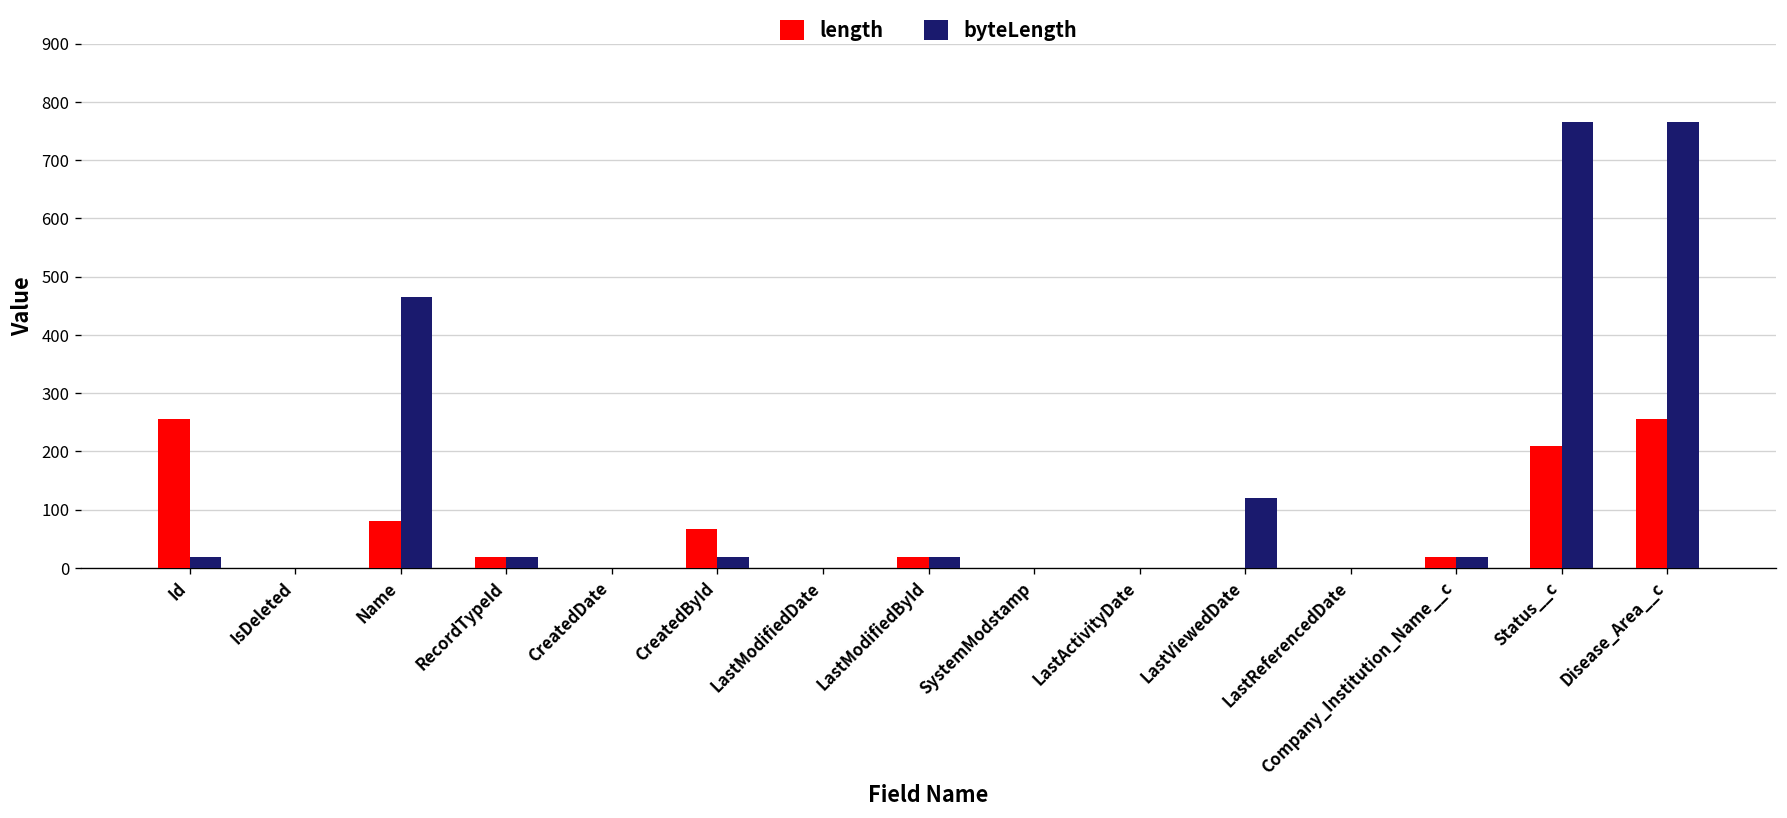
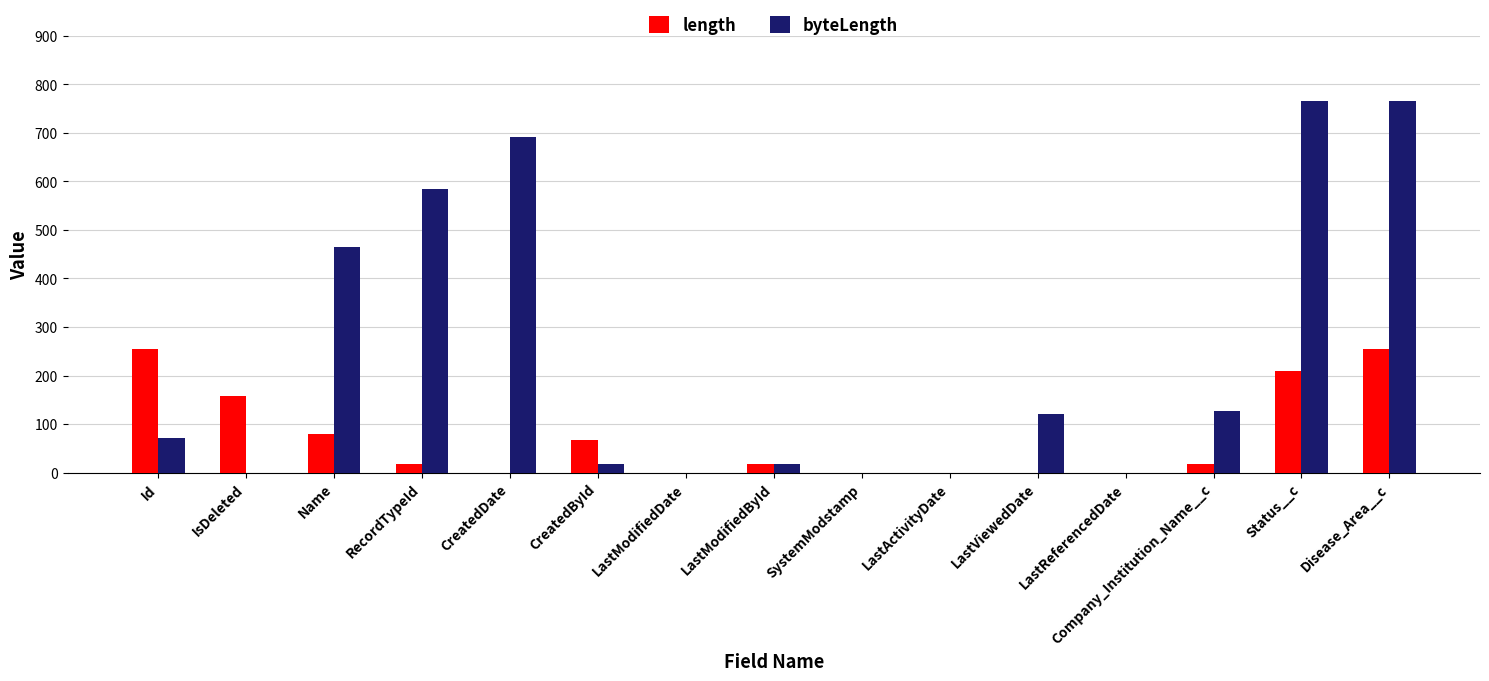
  {
    "length": {
      "Id": 260,
-     "IsDeleted": 0,
+     "IsDeleted": 160,
      "Name": 80,
      "RecordTypeId": 20,
      "CreatedDate": 0,
      "CreatedById": 70,
      "LastModifiedDate": 0,
      "LastModifiedById": 20,
      "SystemModstamp": 0,
      "LastActivityDate": 0,
      "LastViewedDate": 0,
      "LastReferencedDate": 0,
      "Company_Institution_Name__c": 20,
      "Status__c": 210,
      "Disease_Area__c": 260
    },
    "byteLength": {
-     "Id": 20,
+     "Id": 70,
      "IsDeleted": 0,
      "Name": 470,
-     "RecordTypeId": 20,
-     "CreatedDate": 0,
+     "RecordTypeId": 590,
+     "CreatedDate": 690,
      "CreatedById": 20,
      "LastModifiedDate": 0,
      "LastModifiedById": 20,
      "SystemModstamp": 0,
      "LastActivityDate": 0,
      "LastViewedDate": 120,
      "LastReferencedDate": 0,
-     "Company_Institution_Name__c": 20,
+     "Company_Institution_Name__c": 130,
      "Status__c": 770,
      "Disease_Area__c": 770
    }
  }
